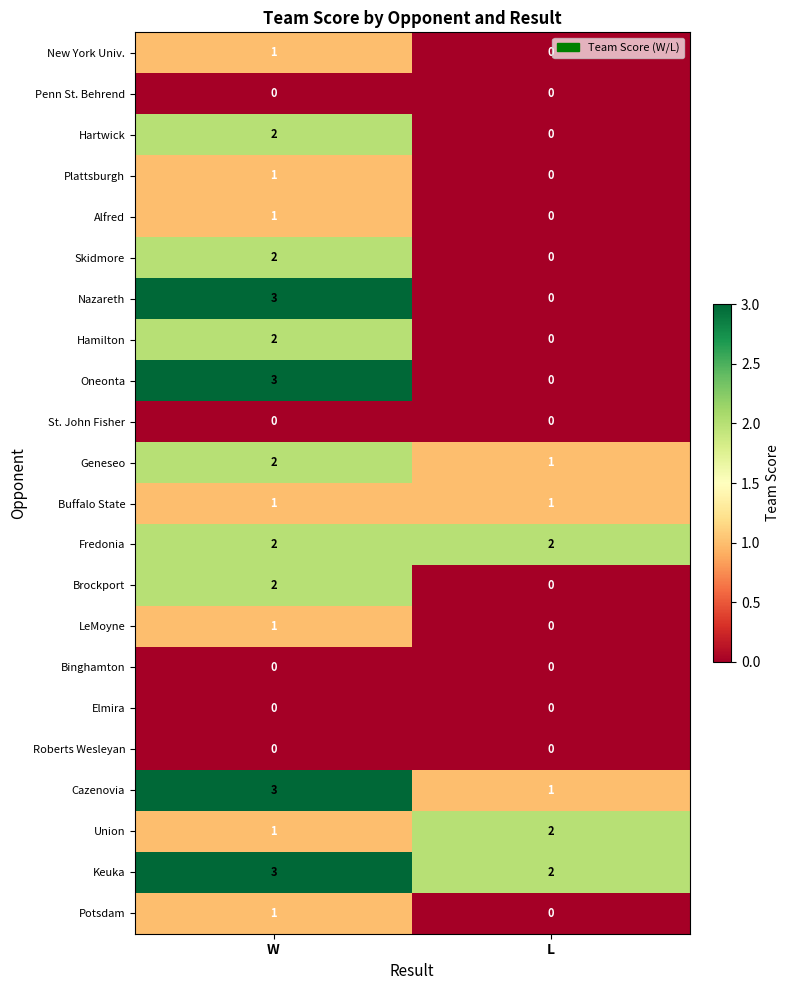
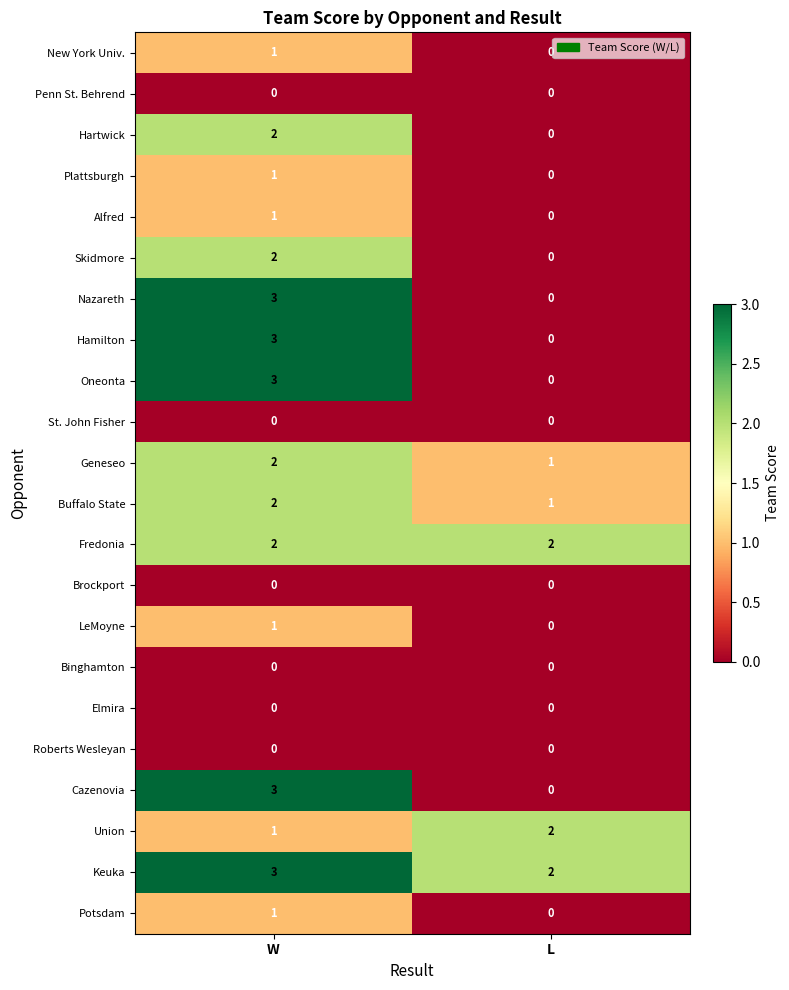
  {
    "New York Univ.": {
      "W": 1
    },
    "Penn St. Behrend": {
      "W": 0,
      "L": 0
    },
    "Hartwick": {
      "W": 2,
      "L": 0
    },
    "Plattsburgh": {
      "W": 1,
      "L": 0
    },
    "Alfred": {
      "W": 1,
      "L": 0
    },
    "Skidmore": {
      "W": 2,
      "L": 0
    },
    "Nazareth": {
      "W": 3,
      "L": 0
    },
    "Hamilton": {
-     "W": 2,
+     "W": 3,
      "L": 0
    },
    "Oneonta": {
      "W": 3,
      "L": 0
    },
    "St. John Fisher": {
      "W": 0,
      "L": 0
    },
    "Geneseo": {
      "W": 2,
      "L": 1
    },
    "Buffalo State": {
-     "W": 1,
+     "W": 2,
      "L": 1
    },
    "Fredonia": {
      "W": 2,
      "L": 2
    },
    "Brockport": {
-     "W": 2,
+     "W": 0,
      "L": 0
    },
    "LeMoyne": {
      "W": 1,
      "L": 0
    },
    "Binghamton": {
      "W": 0,
      "L": 0
    },
    "Elmira": {
      "W": 0,
      "L": 0
    },
    "Roberts Wesleyan": {
      "W": 0,
      "L": 0
    },
    "Cazenovia": {
      "W": 3,
-     "L": 1
+     "L": 0
    },
    "Union": {
      "W": 1,
      "L": 2
    },
    "Keuka": {
      "W": 3,
      "L": 2
    },
    "Potsdam": {
      "W": 1,
      "L": 0
    }
  }
